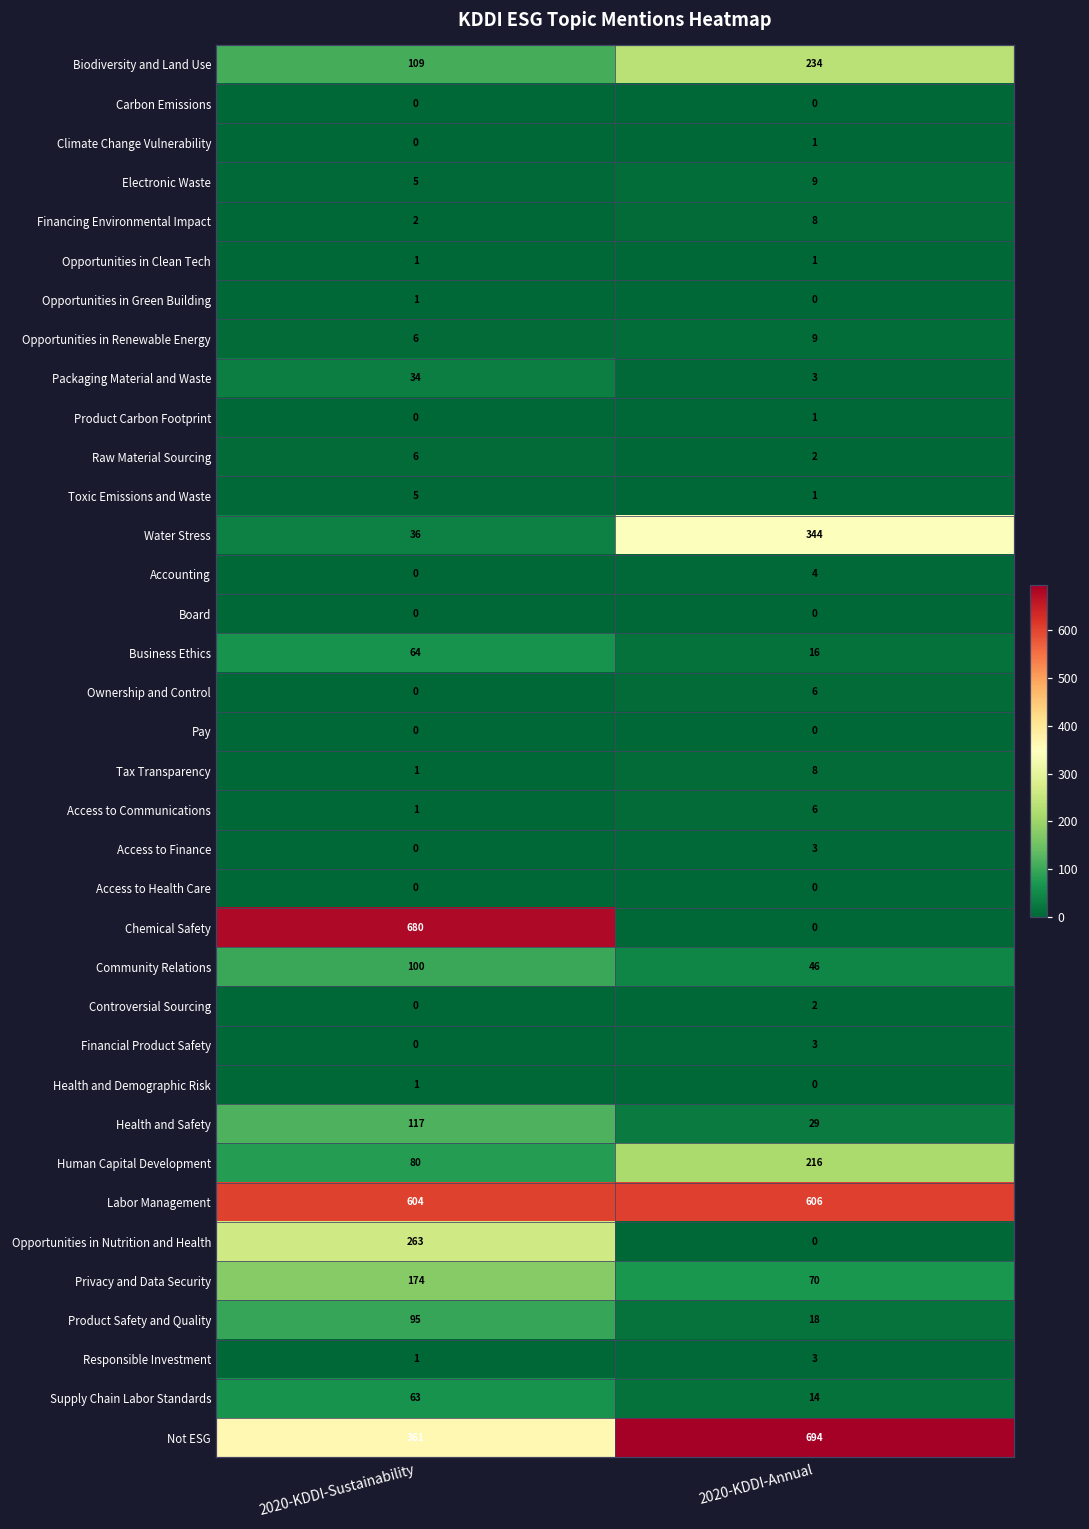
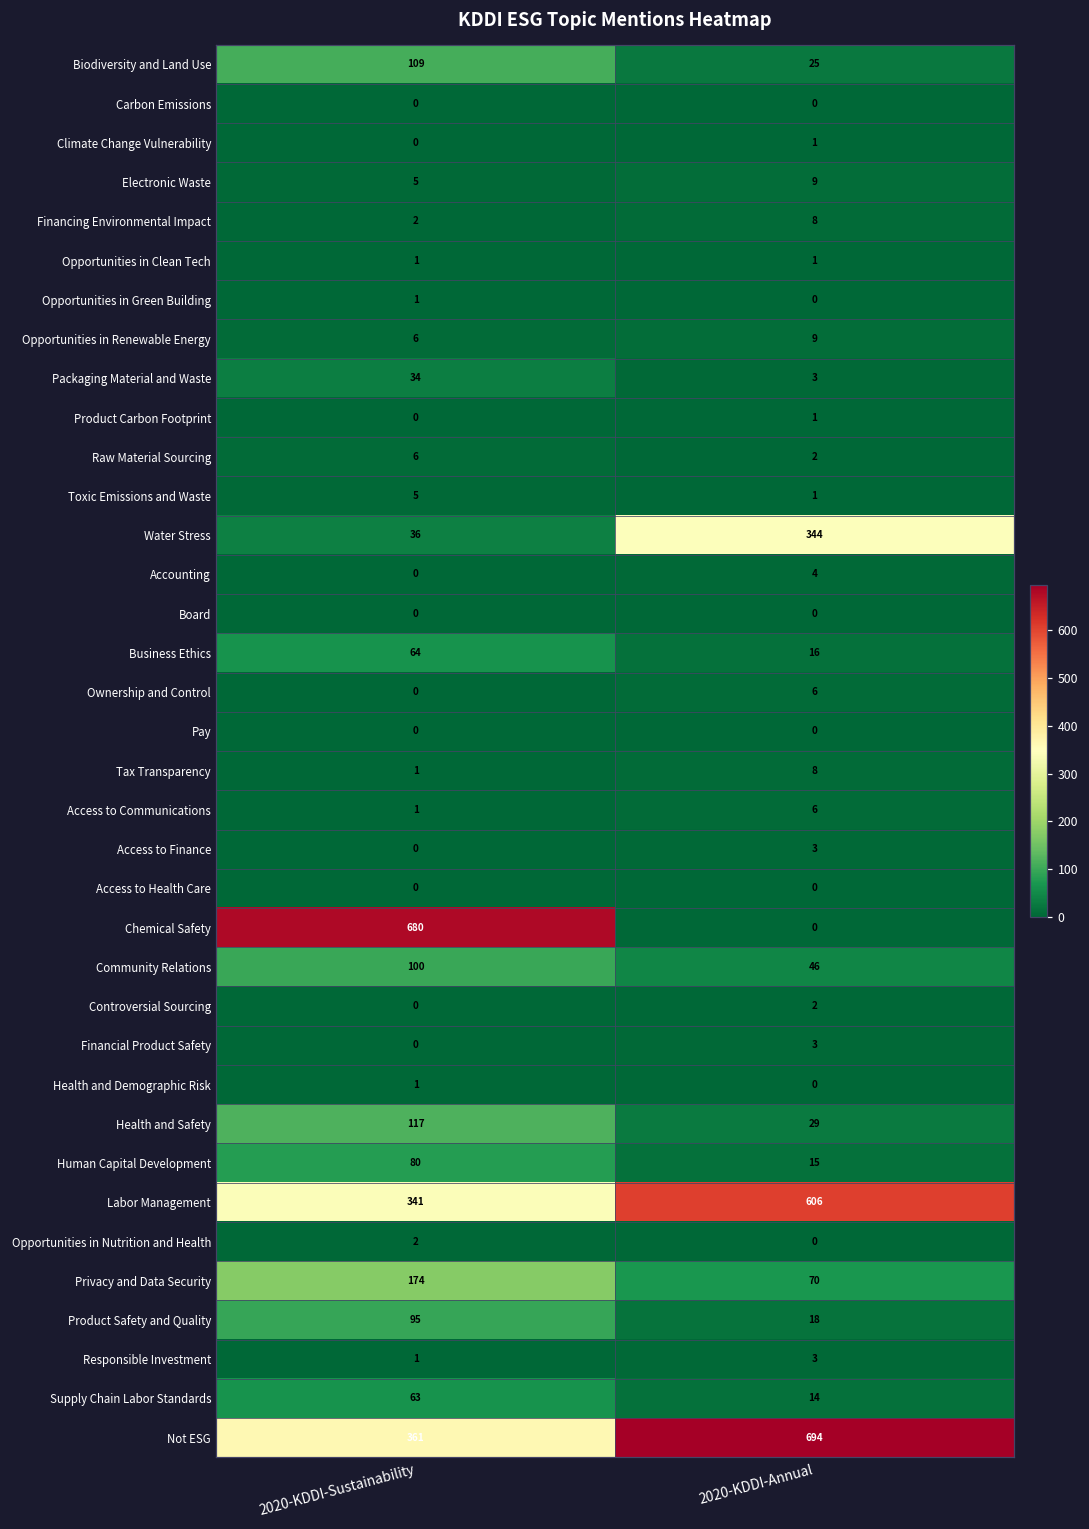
  {
    "Biodiversity and Land Use": {
      "2020-KDDI-Sustainability": 109,
-     "2020-KDDI-Annual": 234
+     "2020-KDDI-Annual": 25
    },
    "Carbon Emissions": {
      "2020-KDDI-Sustainability": 0,
      "2020-KDDI-Annual": 0
    },
    "Climate Change Vulnerability": {
      "2020-KDDI-Sustainability": 0,
      "2020-KDDI-Annual": 1
    },
    "Electronic Waste": {
      "2020-KDDI-Sustainability": 5,
      "2020-KDDI-Annual": 9
    },
    "Financing Environmental Impact": {
      "2020-KDDI-Sustainability": 2,
      "2020-KDDI-Annual": 8
    },
    "Opportunities in Clean Tech": {
      "2020-KDDI-Sustainability": 1,
      "2020-KDDI-Annual": 1
    },
    "Opportunities in Green Building": {
      "2020-KDDI-Sustainability": 1,
      "2020-KDDI-Annual": 0
    },
    "Opportunities in Renewable Energy": {
      "2020-KDDI-Sustainability": 6,
      "2020-KDDI-Annual": 9
    },
    "Packaging Material and Waste": {
      "2020-KDDI-Sustainability": 34,
      "2020-KDDI-Annual": 3
    },
    "Product Carbon Footprint": {
      "2020-KDDI-Sustainability": 0,
      "2020-KDDI-Annual": 1
    },
    "Raw Material Sourcing": {
      "2020-KDDI-Sustainability": 6,
      "2020-KDDI-Annual": 2
    },
    "Toxic Emissions and Waste": {
      "2020-KDDI-Sustainability": 5,
      "2020-KDDI-Annual": 1
    },
    "Water Stress": {
      "2020-KDDI-Sustainability": 36,
      "2020-KDDI-Annual": 344
    },
    "Accounting": {
      "2020-KDDI-Sustainability": 0,
      "2020-KDDI-Annual": 4
    },
    "Board": {
      "2020-KDDI-Sustainability": 0,
      "2020-KDDI-Annual": 0
    },
    "Business Ethics": {
      "2020-KDDI-Sustainability": 64,
      "2020-KDDI-Annual": 16
    },
    "Ownership and Control": {
      "2020-KDDI-Sustainability": 0,
      "2020-KDDI-Annual": 6
    },
    "Pay": {
      "2020-KDDI-Sustainability": 0,
      "2020-KDDI-Annual": 0
    },
    "Tax Transparency": {
      "2020-KDDI-Sustainability": 1,
      "2020-KDDI-Annual": 8
    },
    "Access to Communications": {
      "2020-KDDI-Sustainability": 1,
      "2020-KDDI-Annual": 6
    },
    "Access to Finance": {
      "2020-KDDI-Sustainability": 0,
      "2020-KDDI-Annual": 3
    },
    "Access to Health Care": {
      "2020-KDDI-Sustainability": 0,
      "2020-KDDI-Annual": 0
    },
    "Chemical Safety": {
      "2020-KDDI-Sustainability": 680,
      "2020-KDDI-Annual": 0
    },
    "Community Relations": {
      "2020-KDDI-Sustainability": 100,
      "2020-KDDI-Annual": 46
    },
    "Controversial Sourcing": {
      "2020-KDDI-Sustainability": 0,
      "2020-KDDI-Annual": 2
    },
    "Financial Product Safety": {
      "2020-KDDI-Sustainability": 0,
      "2020-KDDI-Annual": 3
    },
    "Health and Demographic Risk": {
      "2020-KDDI-Sustainability": 1,
      "2020-KDDI-Annual": 0
    },
    "Health and Safety": {
      "2020-KDDI-Sustainability": 117,
      "2020-KDDI-Annual": 29
    },
    "Human Capital Development": {
      "2020-KDDI-Sustainability": 80,
-     "2020-KDDI-Annual": 216
+     "2020-KDDI-Annual": 15
    },
    "Labor Management": {
-     "2020-KDDI-Sustainability": 604,
+     "2020-KDDI-Sustainability": 341,
      "2020-KDDI-Annual": 606
    },
    "Opportunities in Nutrition and Health": {
-     "2020-KDDI-Sustainability": 263,
+     "2020-KDDI-Sustainability": 2,
      "2020-KDDI-Annual": 0
    },
    "Privacy and Data Security": {
      "2020-KDDI-Sustainability": 174,
      "2020-KDDI-Annual": 70
    },
    "Product Safety and Quality": {
      "2020-KDDI-Sustainability": 95,
      "2020-KDDI-Annual": 18
    },
    "Responsible Investment": {
      "2020-KDDI-Sustainability": 1,
      "2020-KDDI-Annual": 3
    },
    "Supply Chain Labor Standards": {
      "2020-KDDI-Sustainability": 63,
      "2020-KDDI-Annual": 14
    },
    "Not ESG": {
      "2020-KDDI-Sustainability": 361,
      "2020-KDDI-Annual": 694
    }
  }
